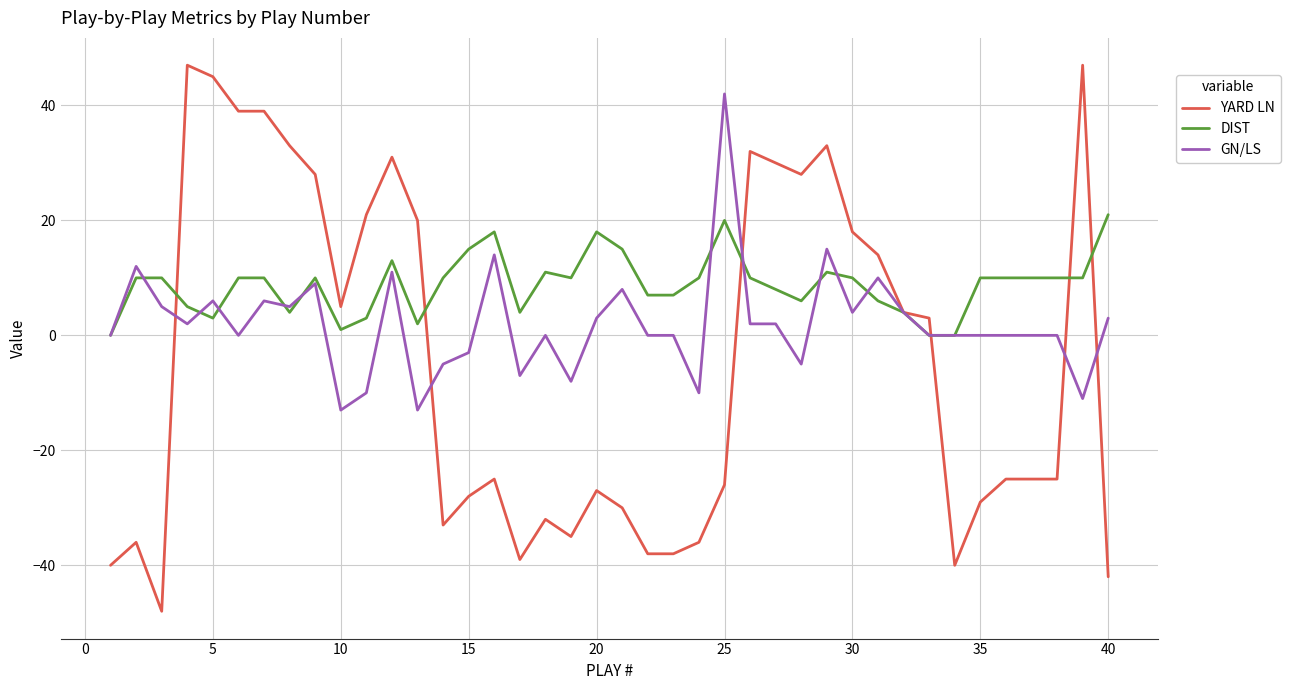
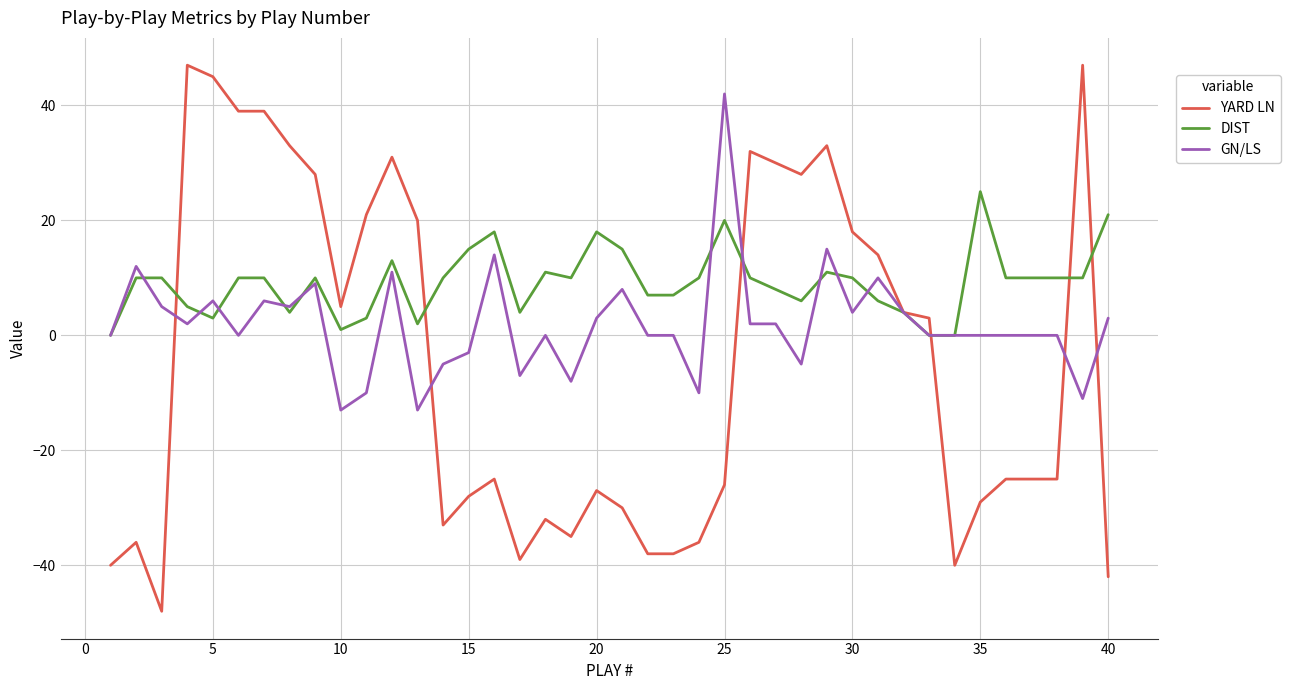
  {
    "YARD LN": {
      "5": 45,
      "10": 5,
      "15": -28,
      "20": -27,
      "25": -26,
      "30": 18,
      "35": -29,
      "40": -42
    },
    "DIST": {
      "5": 3,
      "10": 1,
      "15": 15,
      "20": 18,
      "25": 20,
      "30": 10,
-     "35": 10,
+     "35": 25,
      "40": 21
    },
    "GN/LS": {
      "5": 6,
      "10": -13,
      "15": -3,
      "20": 3,
      "25": 42,
      "30": 4,
      "35": 0,
      "40": 3
    }
  }
